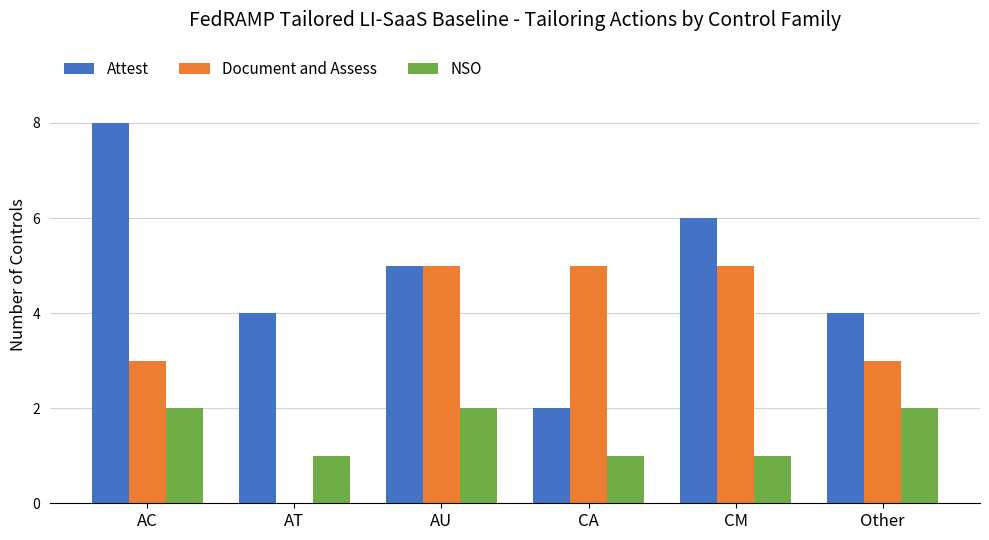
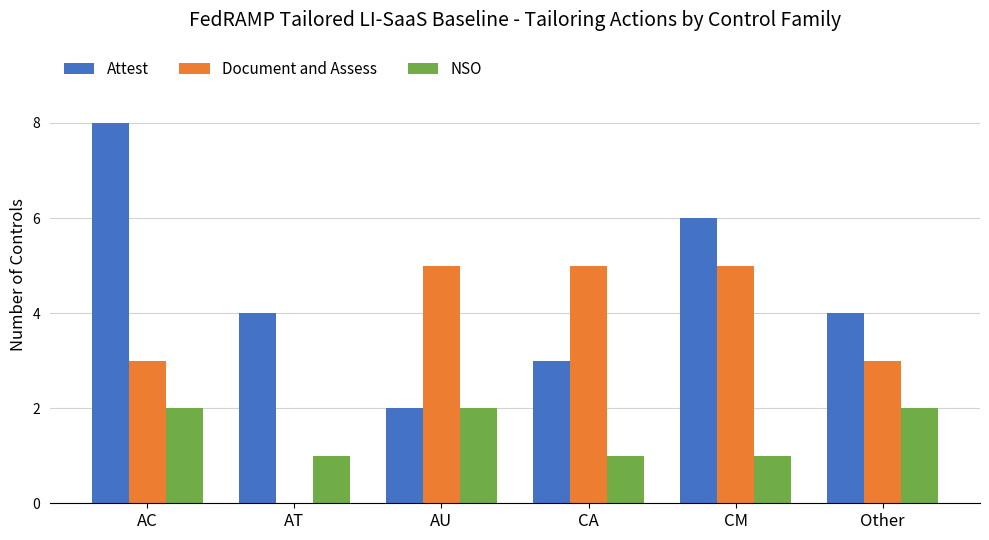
  {
    "Attest": {
      "AC": 8,
      "AT": 4,
-     "AU": 5,
-     "CA": 2,
+     "AU": 2,
+     "CA": 3,
      "CM": 6,
      "Other": 4
    },
    "Document and Assess": {
      "AC": 3,
      "AT": 0,
      "AU": 5,
      "CA": 5,
      "CM": 5,
      "Other": 3
    },
    "NSO": {
      "AC": 2,
      "AT": 1,
      "AU": 2,
      "CA": 1,
      "CM": 1,
      "Other": 2
    }
  }
